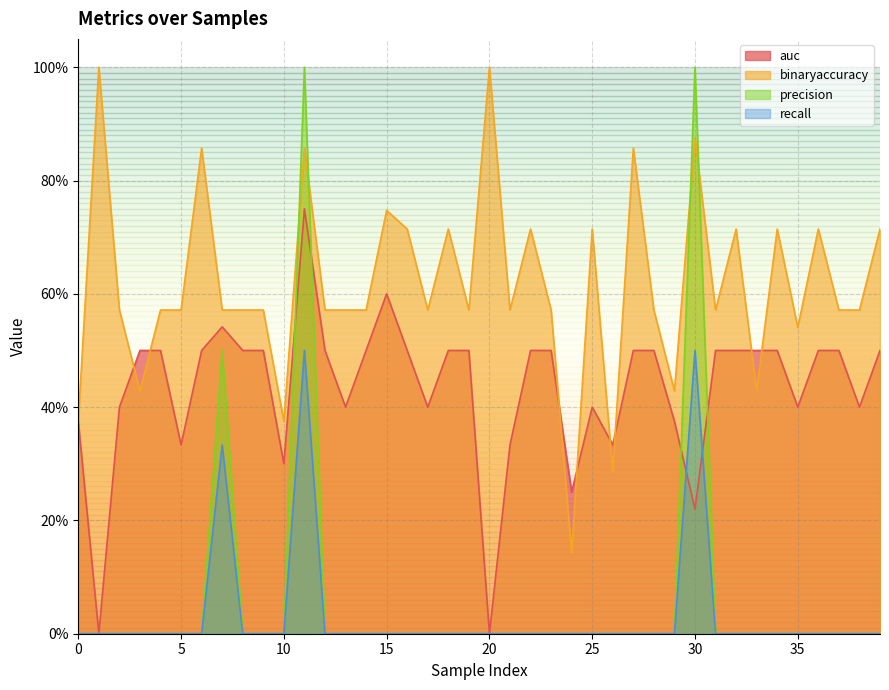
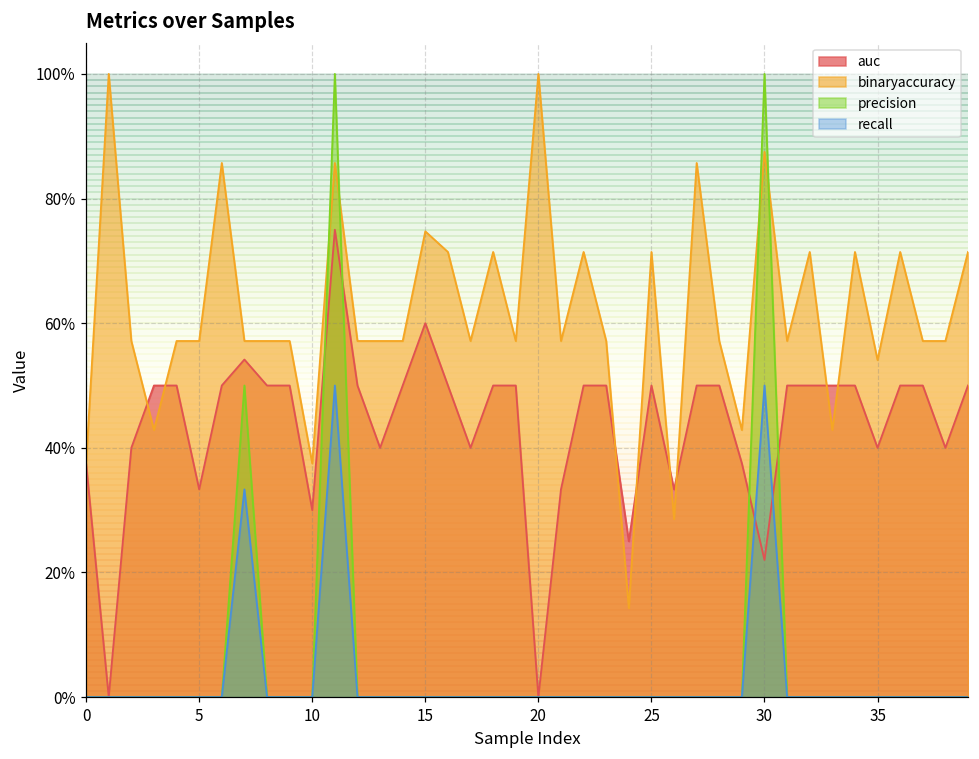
  {
    "auc": {
      "5": "33%",
      "10": "30%",
      "15": "60%",
-     "25": "40%",
+     "25": "50%",
      "30": "22%",
      "35": "40%"
    },
    "binaryaccuracy": {
      "5": "57%",
      "10": "38%",
      "15": "75%",
      "20": "100%",
      "25": "71%",
      "30": "88%",
      "35": "54%"
    },
    "precision": {
      "30": "100%"
    },
    "recall": {
      "30": "50%"
    }
  }
